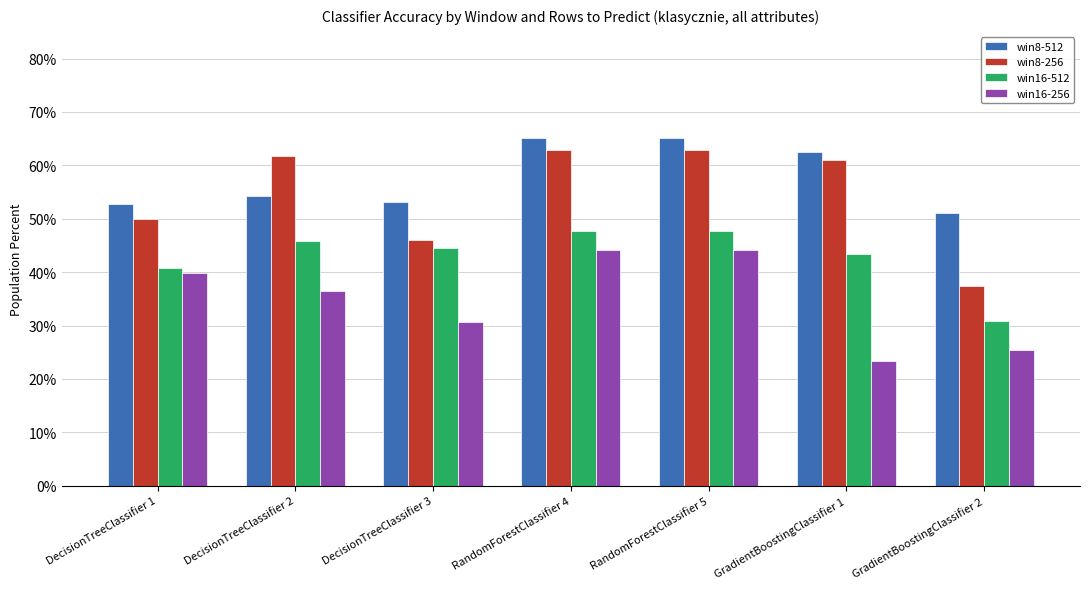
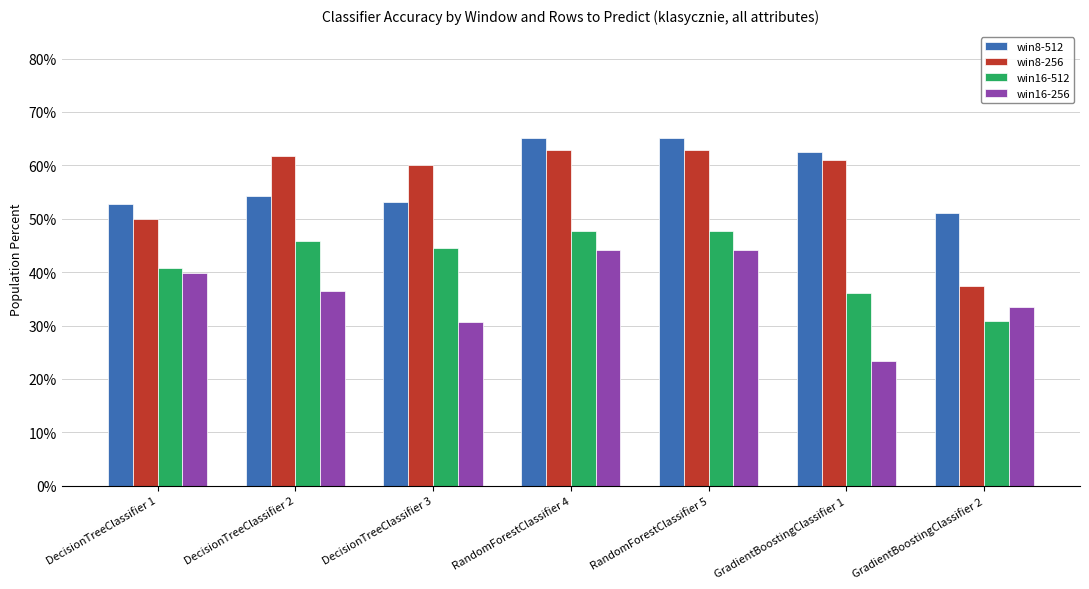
  {
    "win8-512": {
      "DecisionTreeClassifier 1": "53%",
      "DecisionTreeClassifier 2": "54%",
      "DecisionTreeClassifier 3": "53%",
      "RandomForestClassifier 4": "65%",
      "RandomForestClassifier 5": "65%",
      "GradientBoostingClassifier 1": "63%",
      "GradientBoostingClassifier 2": "51%"
    },
    "win8-256": {
      "DecisionTreeClassifier 1": "50%",
      "DecisionTreeClassifier 2": "62%",
-     "DecisionTreeClassifier 3": "46%",
+     "DecisionTreeClassifier 3": "60%",
      "RandomForestClassifier 4": "63%",
      "RandomForestClassifier 5": "63%",
      "GradientBoostingClassifier 1": "61%",
      "GradientBoostingClassifier 2": "38%"
    },
    "win16-512": {
      "DecisionTreeClassifier 1": "41%",
      "DecisionTreeClassifier 2": "46%",
      "DecisionTreeClassifier 3": "45%",
      "RandomForestClassifier 4": "48%",
      "RandomForestClassifier 5": "48%",
-     "GradientBoostingClassifier 1": "43%",
+     "GradientBoostingClassifier 1": "36%",
      "GradientBoostingClassifier 2": "31%"
    },
    "win16-256": {
      "DecisionTreeClassifier 1": "40%",
      "DecisionTreeClassifier 2": "36%",
      "DecisionTreeClassifier 3": "31%",
      "RandomForestClassifier 4": "44%",
      "RandomForestClassifier 5": "44%",
      "GradientBoostingClassifier 1": "23%",
-     "GradientBoostingClassifier 2": "25%"
+     "GradientBoostingClassifier 2": "33%"
    }
  }
